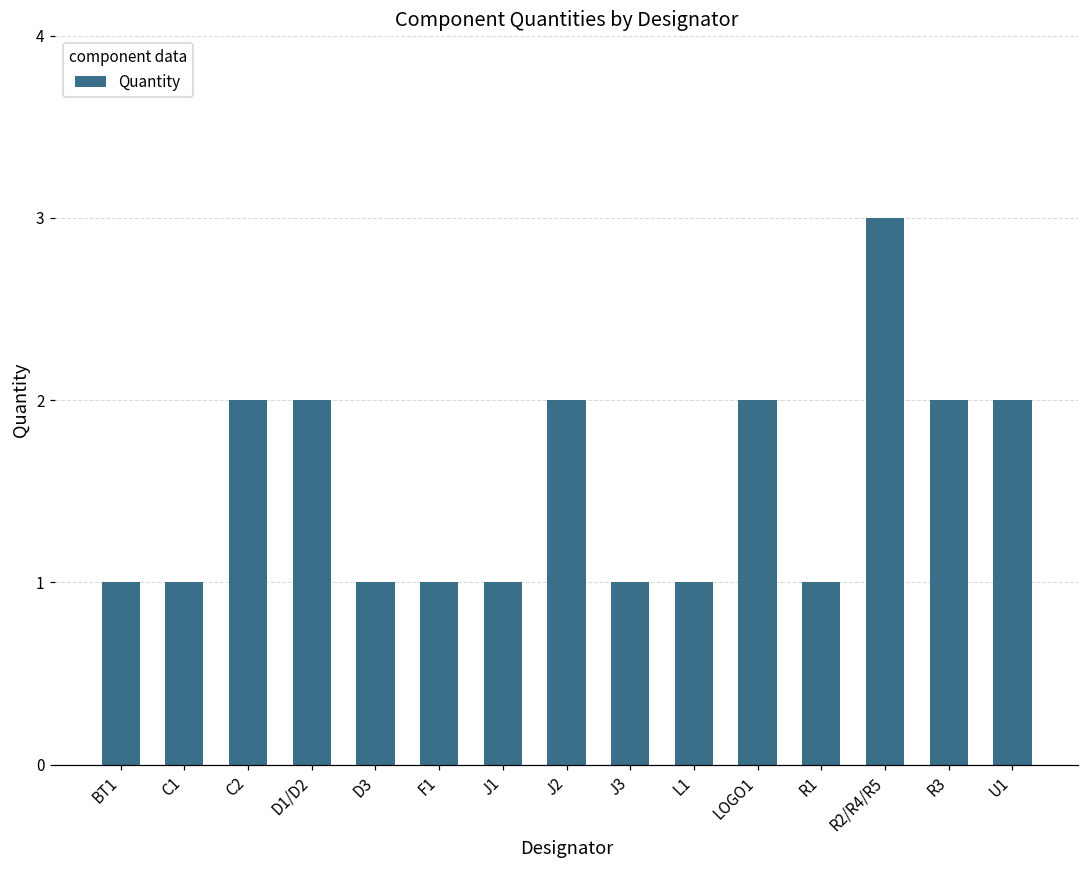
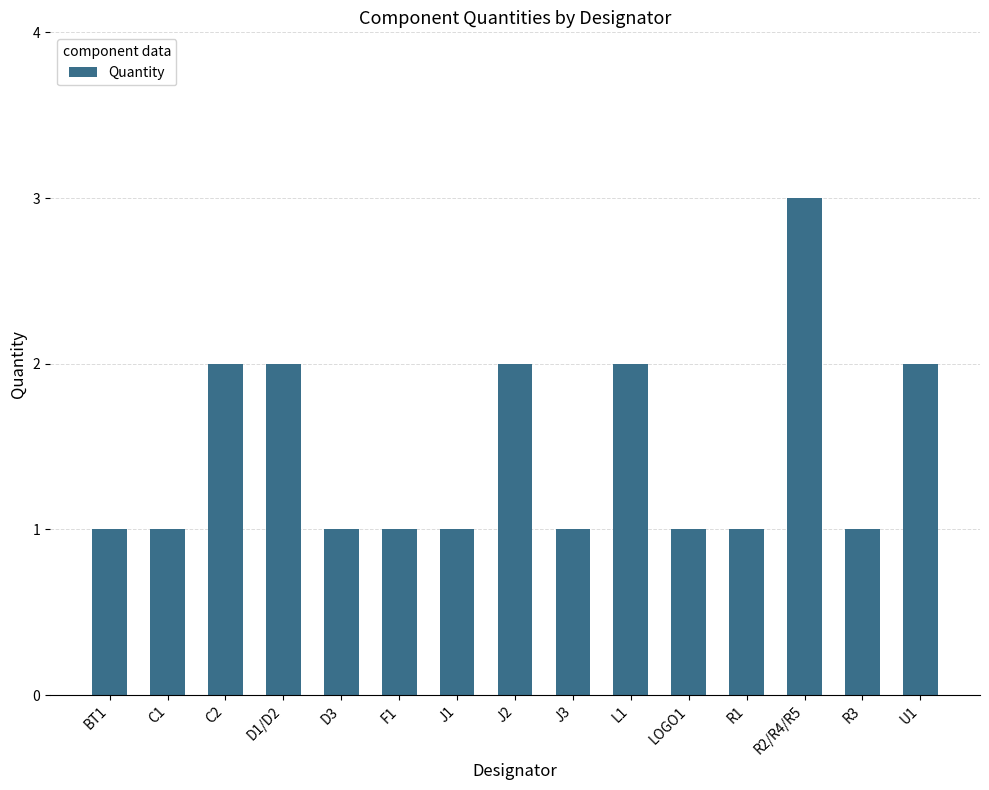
  {
    "BT1": 1,
    "C1": 1,
    "C2": 2,
    "D1/D2": 2,
    "D3": 1,
    "F1": 1,
    "J1": 1,
    "J2": 2,
    "J3": 1,
-   "L1": 1,
-   "LOGO1": 2,
+   "L1": 2,
+   "LOGO1": 1,
    "R1": 1,
    "R2/R4/R5": 3,
-   "R3": 2,
+   "R3": 1,
    "U1": 2
  }
